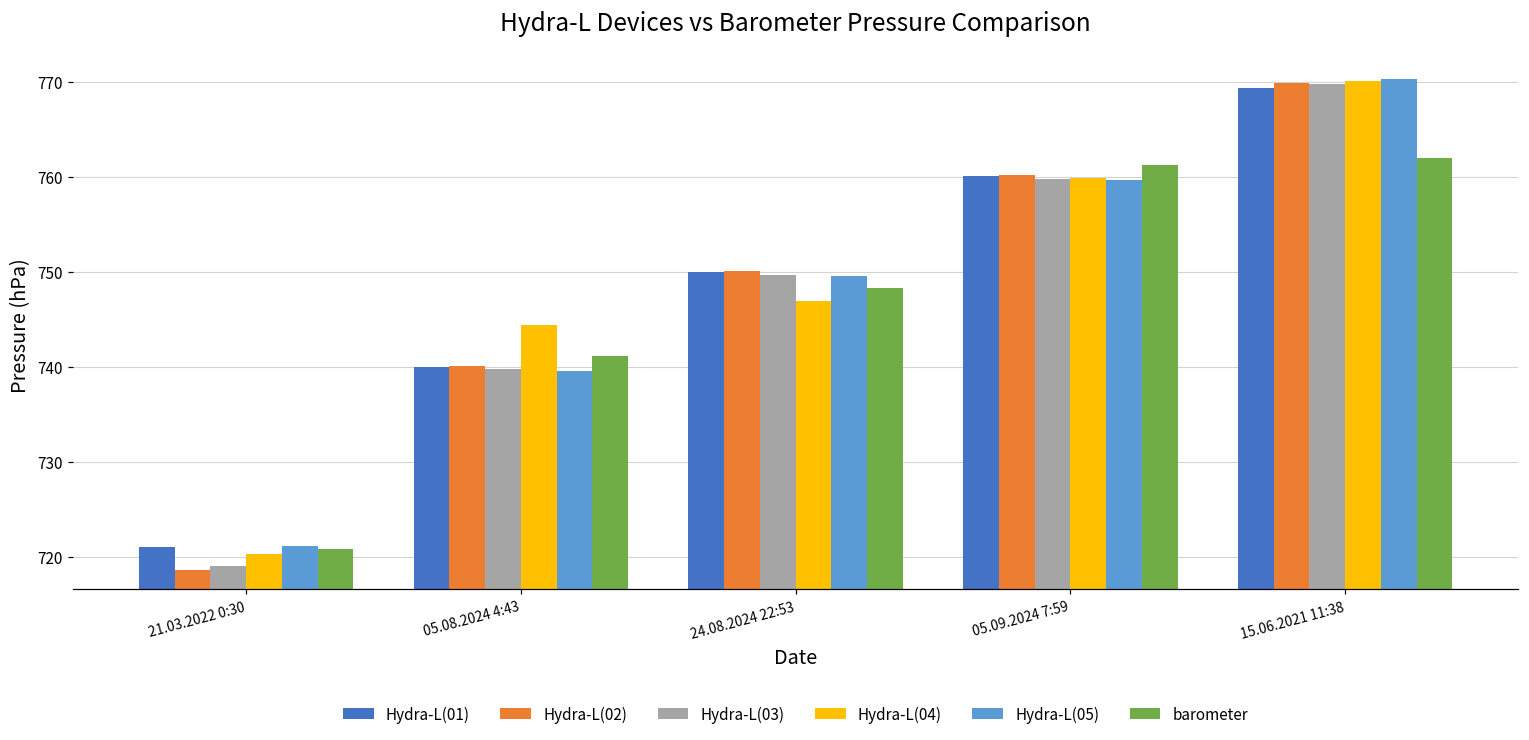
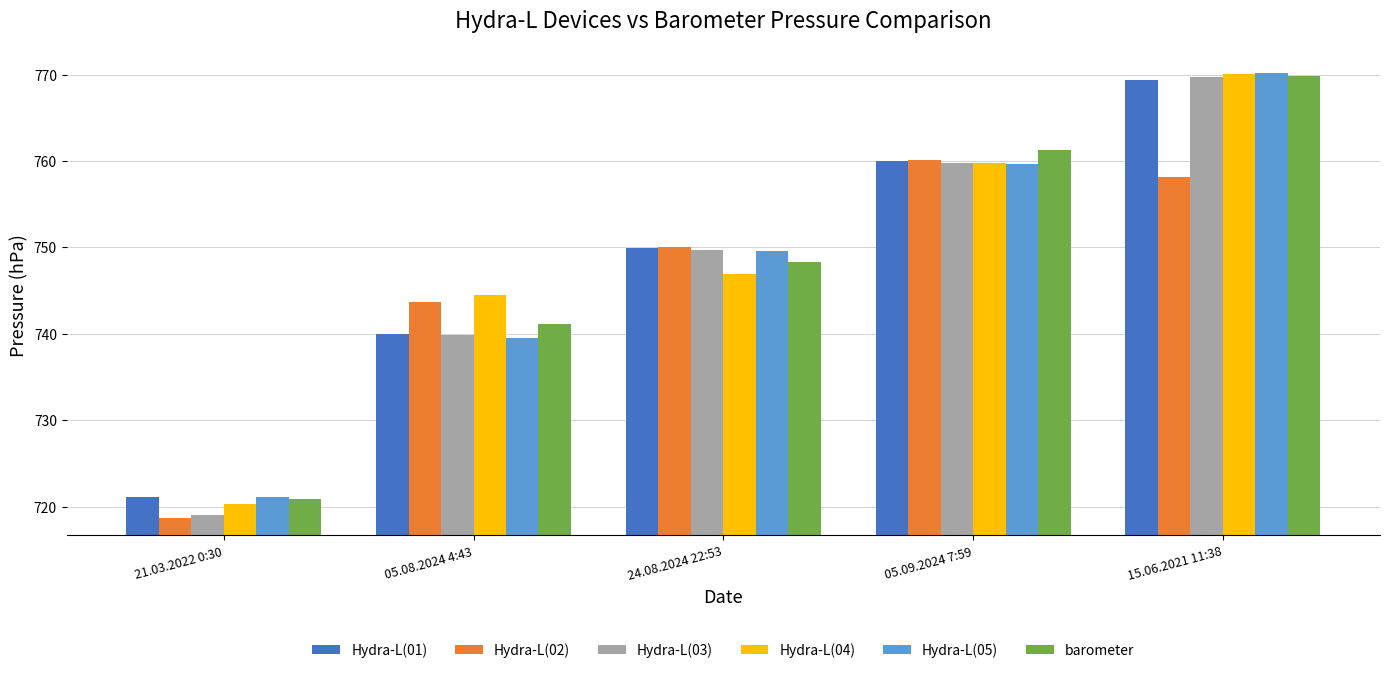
  {
    "Hydra-L(02)": {
      "21.03.2022 0:30": 719,
-     "05.08.2024 4:43": 740,
+     "05.08.2024 4:43": 744,
      "24.08.2024 22:53": 750,
      "05.09.2024 7:59": 760,
-     "15.06.2021 11:38": 770
+     "15.06.2021 11:38": 758
    },
    "Hydra-L(03)": {
      "21.03.2022 0:30": 719,
      "05.08.2024 4:43": 740,
      "24.08.2024 22:53": 750,
      "05.09.2024 7:59": 760,
      "15.06.2021 11:38": 770
    },
    "Hydra-L(04)": {
      "21.03.2022 0:30": 720,
      "05.08.2024 4:43": 744,
      "24.08.2024 22:53": 747,
      "05.09.2024 7:59": 760,
      "15.06.2021 11:38": 770
    },
    "barometer": {
      "21.03.2022 0:30": 721,
      "05.08.2024 4:43": 741,
      "24.08.2024 22:53": 748,
      "05.09.2024 7:59": 761,
-     "15.06.2021 11:38": 762
+     "15.06.2021 11:38": 770
    }
  }
